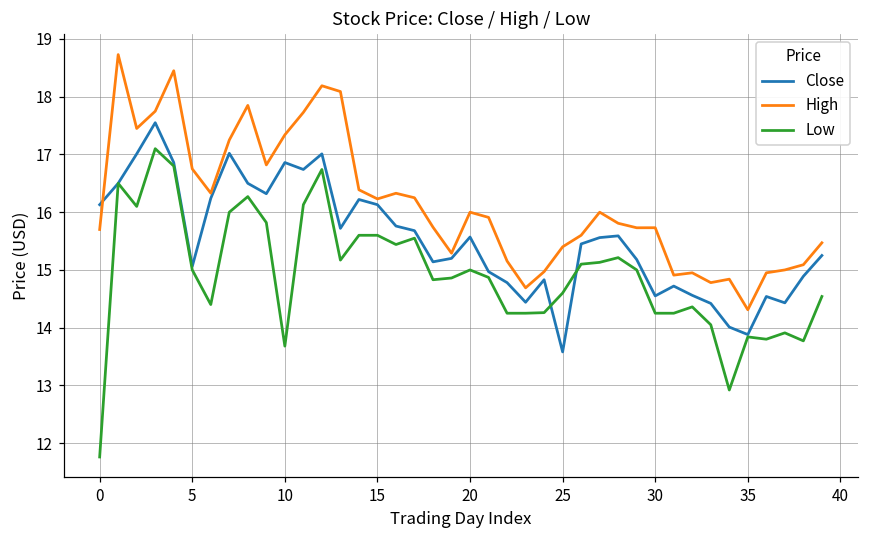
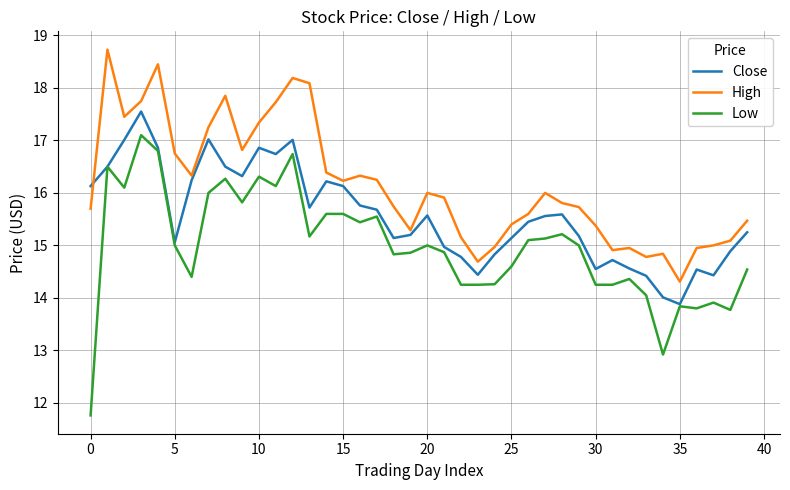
  {
    "Close": {
      "0": 16.1,
      "5": 15.1,
      "10": 16.9,
      "15": 16.1,
      "20": 15.6,
-     "25": 13.6,
+     "25": 15.1,
      "30": 14.6
    },
    "High": {
      "0": 15.7,
      "5": 16.8,
      "10": 17.3,
      "15": 16.2,
      "20": 16.0,
      "25": 15.4,
-     "30": 15.7,
+     "30": 15.4,
      "35": 14.3
    },
    "Low": {
      "0": 11.8,
      "5": 15.0,
-     "10": 13.7,
+     "10": 16.3,
      "15": 15.6,
      "20": 15.0,
      "25": 14.6,
      "30": 14.3
    }
  }
